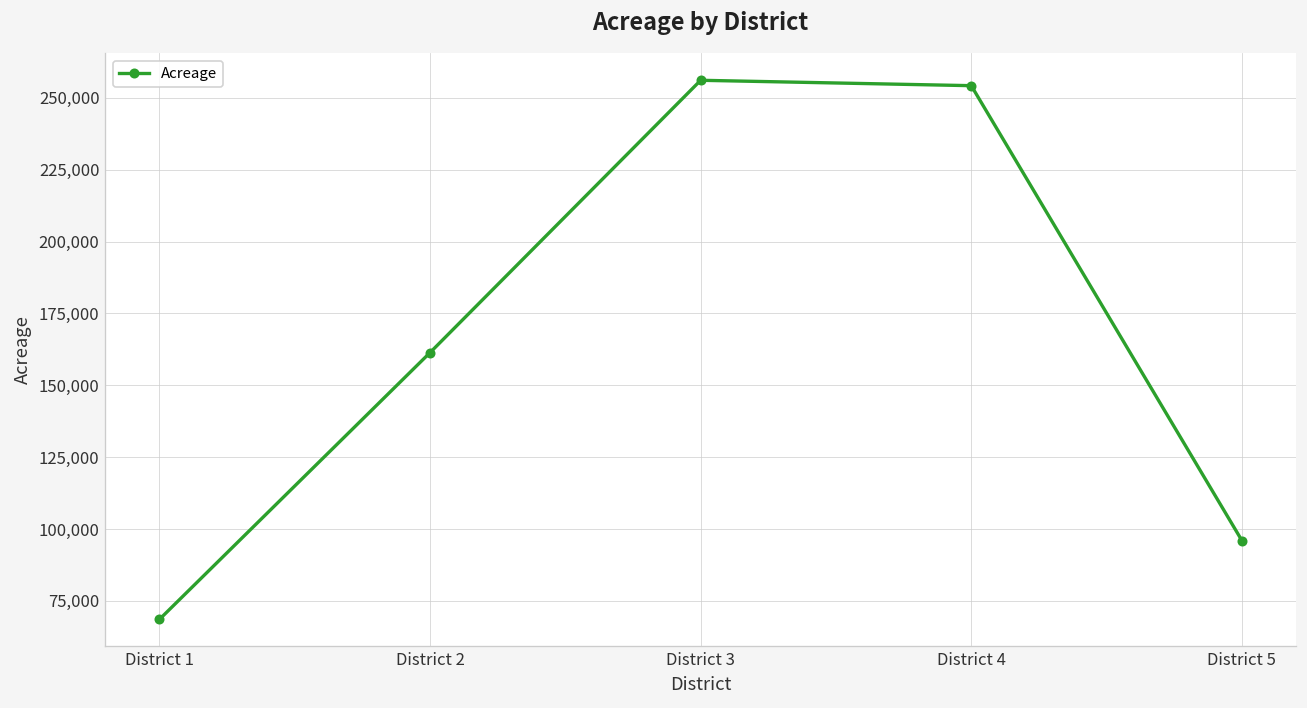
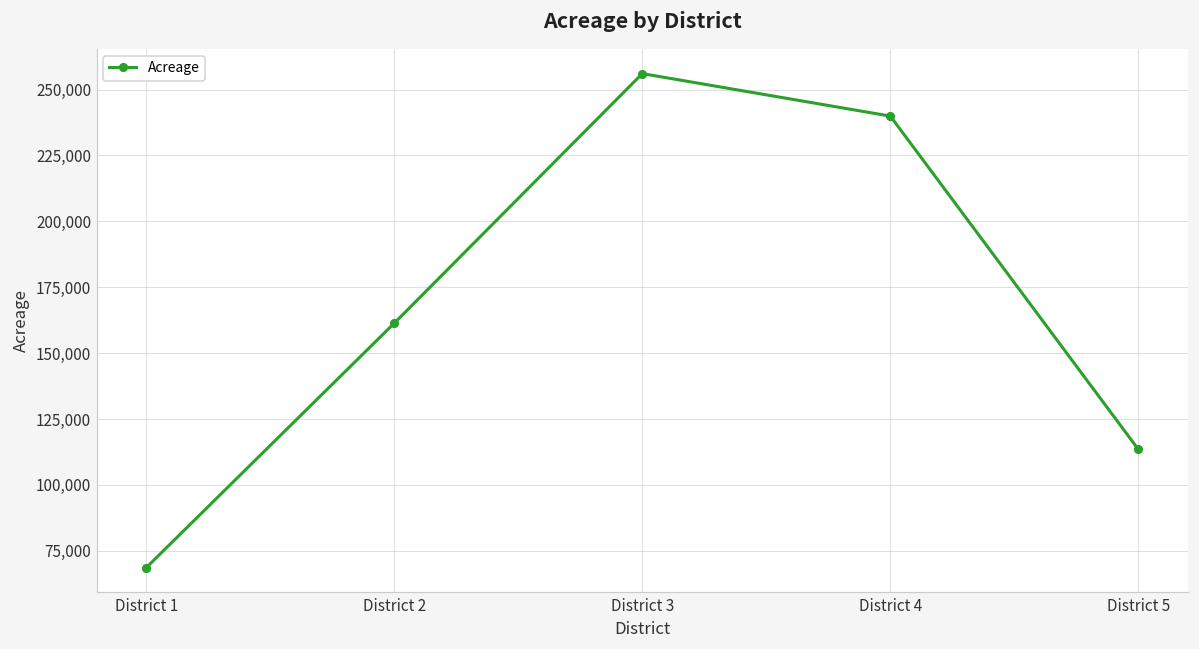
  {
    "District 1": "69,000",
    "District 2": "161,000",
    "District 3": "256,000",
-   "District 4": "254,000",
-   "District 5": "96,000"
+   "District 4": "240,000",
+   "District 5": "113,000"
  }
